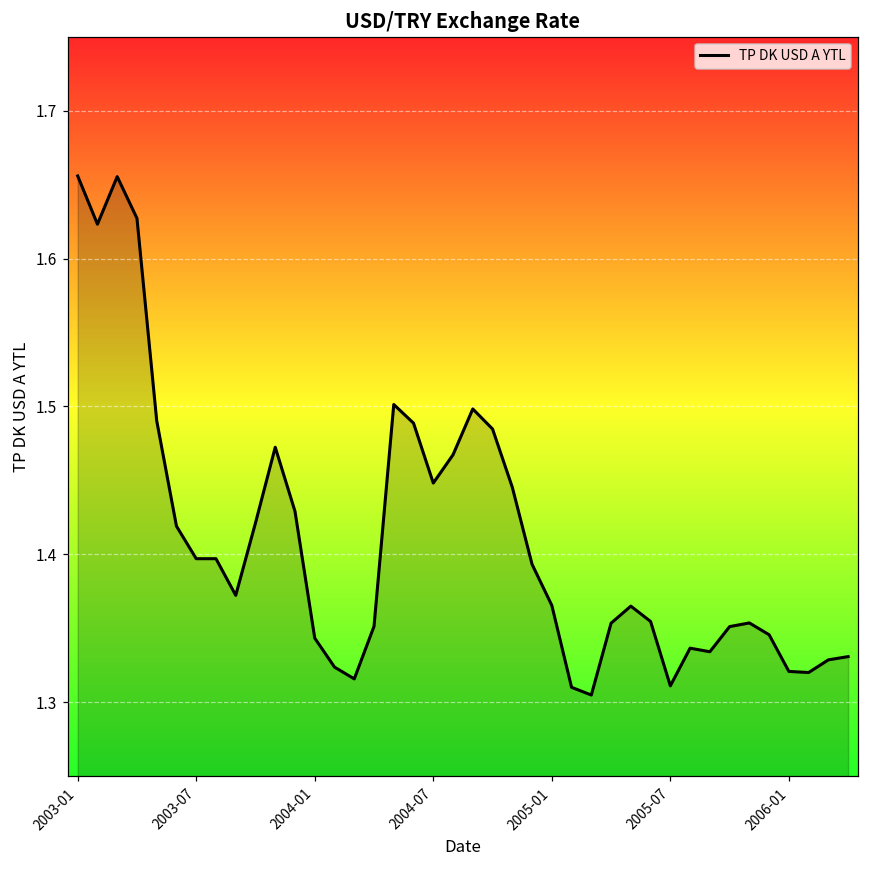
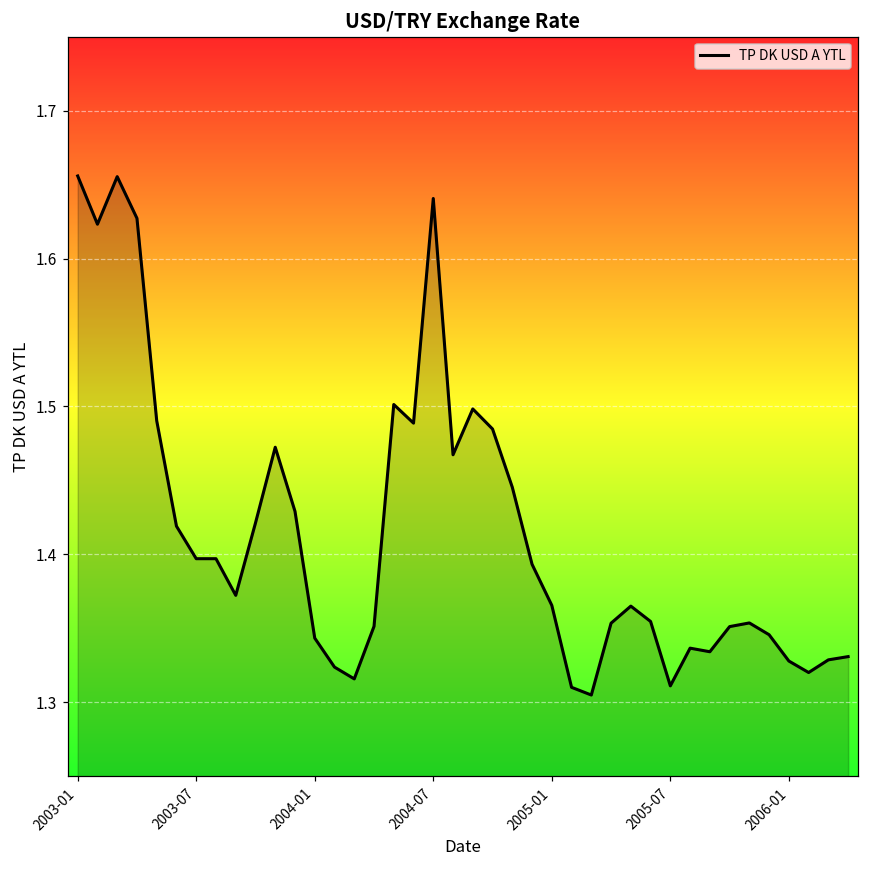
  {
    "2003-01": 1.656,
    "2003-07": 1.397,
    "2004-01": 1.343,
-   "2004-07": 1.448,
+   "2004-07": 1.641,
    "2005-01": 1.366,
    "2005-07": 1.311,
-   "2006-01": 1.321
+   "2006-01": 1.328
  }
